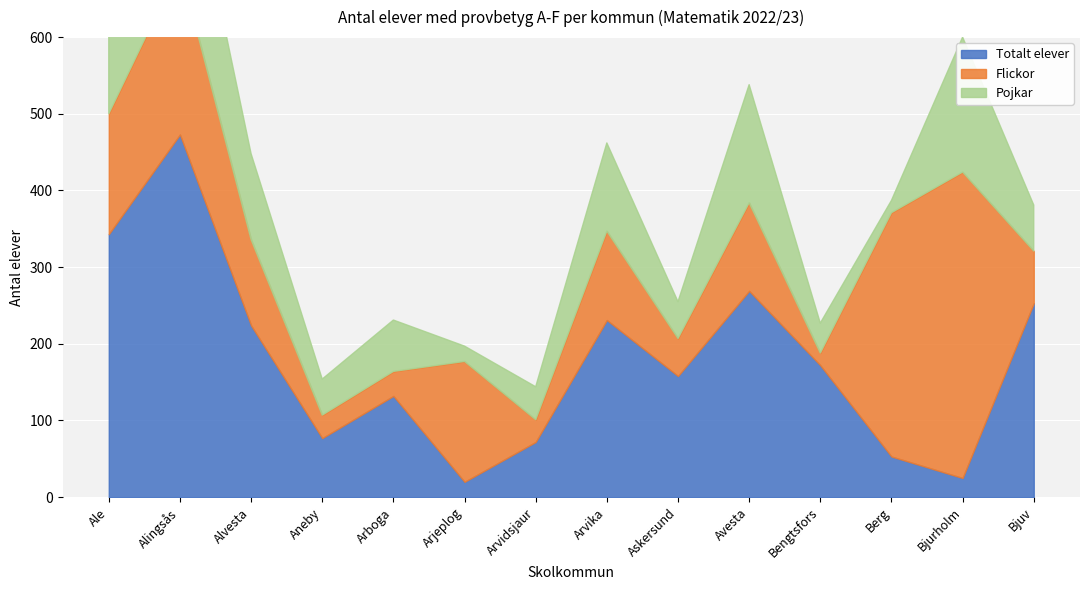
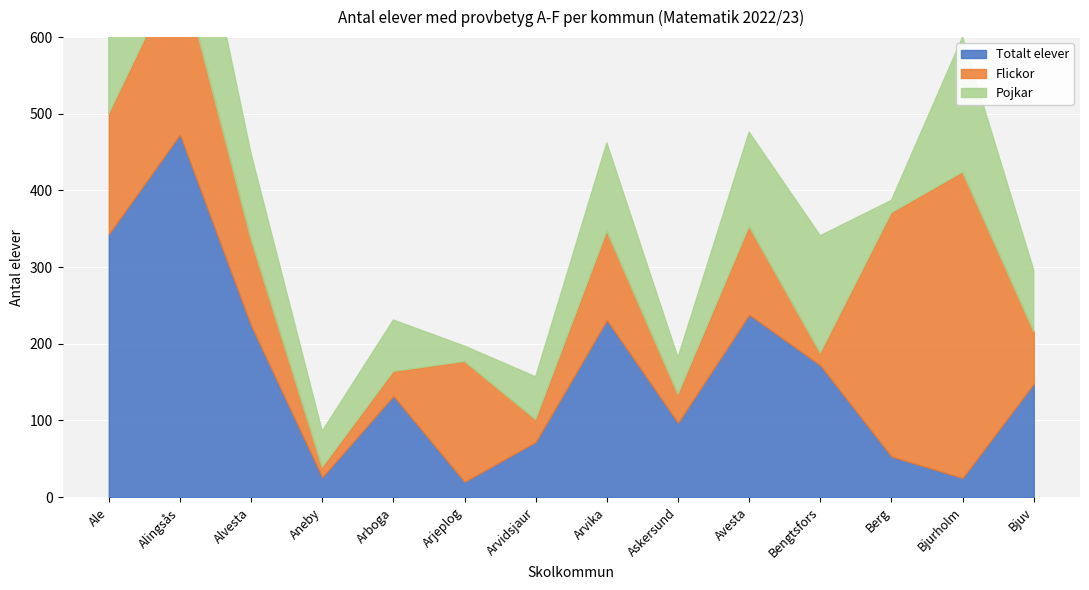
  {
    "Totalt elever": {
      "Ale": 340,
      "Alingsås": 470,
      "Alvesta": 220,
-     "Aneby": 80,
+     "Aneby": 30,
      "Arboga": 130,
      "Arjeplog": 20,
      "Arvidsjaur": 70,
      "Arvika": 230,
-     "Askersund": 160,
-     "Avesta": 270,
+     "Askersund": 100,
+     "Avesta": 240,
      "Bengtsfors": 170,
      "Berg": 50,
      "Bjurholm": 30,
-     "Bjuv": 250
+     "Bjuv": 150
    },
    "Flickor": {
      "Ale": 160,
      "Alvesta": 110,
-     "Aneby": 30,
+     "Aneby": 10,
      "Arboga": 30,
      "Arjeplog": 160,
      "Arvidsjaur": 30,
      "Arvika": 120,
-     "Askersund": 50,
+     "Askersund": 40,
      "Avesta": 120,
      "Bengtsfors": 20,
      "Berg": 320,
      "Bjurholm": 400,
      "Bjuv": 70
    },
    "Pojkar": {
      "Alvesta": 110,
      "Aneby": 50,
      "Arboga": 70,
      "Arjeplog": 20,
-     "Arvidsjaur": 40,
+     "Arvidsjaur": 60,
      "Arvika": 120,
      "Askersund": 50,
-     "Avesta": 150,
-     "Bengtsfors": 40,
+     "Avesta": 120,
+     "Bengtsfors": 150,
      "Berg": 20,
      "Bjurholm": 180,
-     "Bjuv": 60
+     "Bjuv": 80
    }
  }
